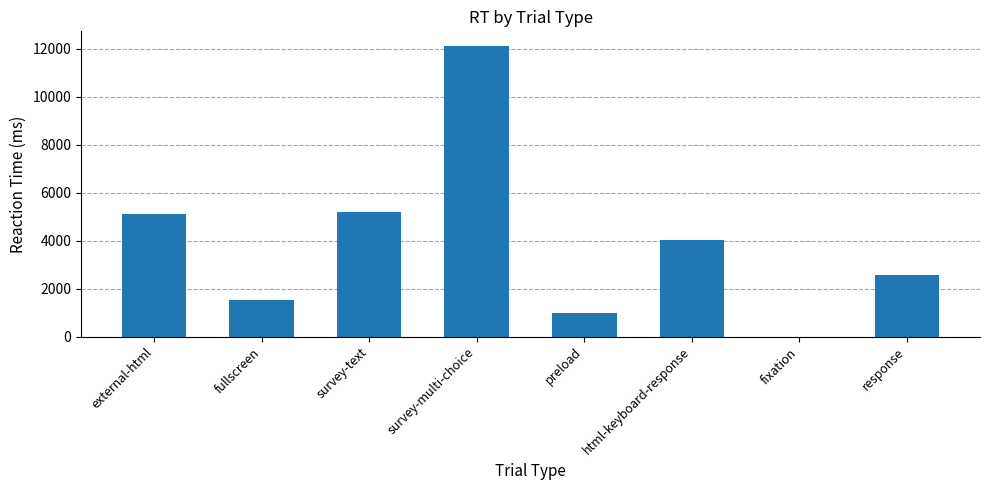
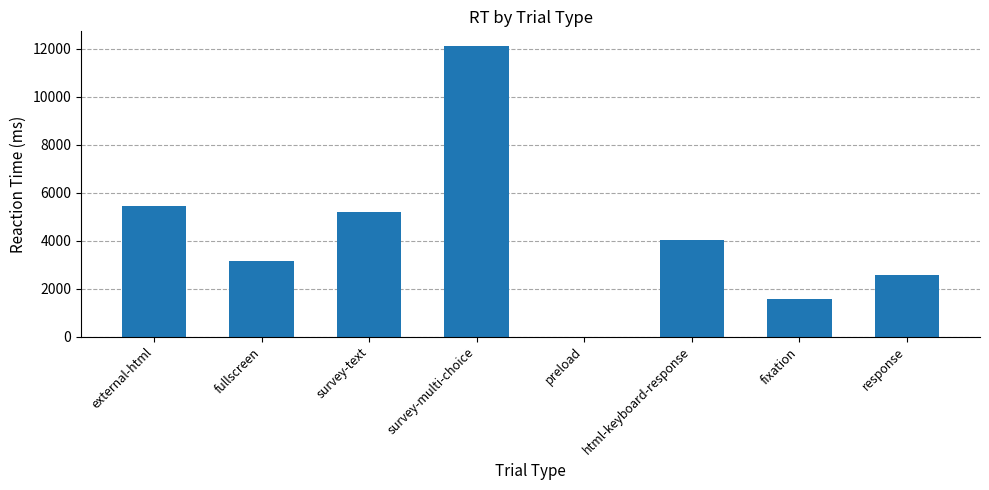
  {
-   "external-html": 5100,
-   "fullscreen": 1500,
+   "external-html": 5500,
+   "fullscreen": 3200,
    "survey-text": 5200,
    "survey-multi-choice": 12100,
-   "preload": 1000,
+   "preload": 0,
    "html-keyboard-response": 4000,
-   "fixation": 0,
+   "fixation": 1600,
    "response": 2600
  }
